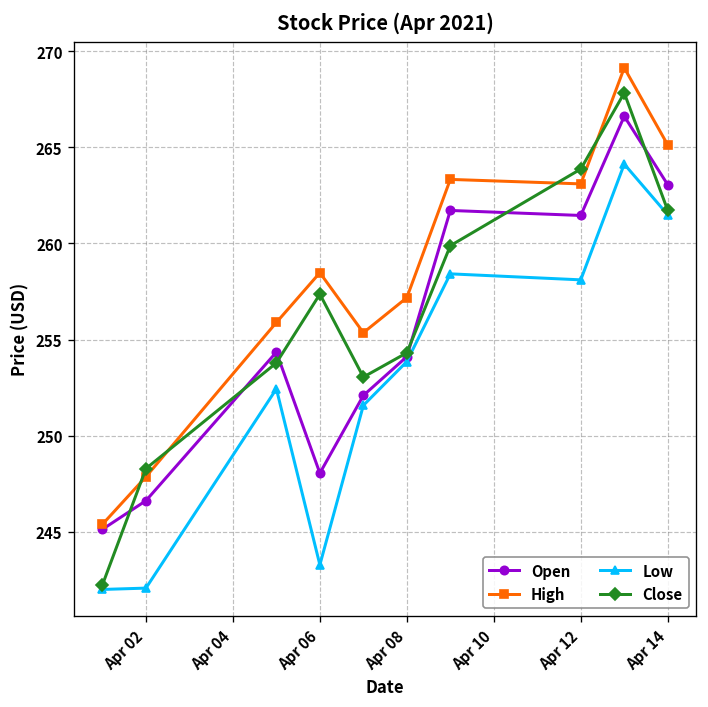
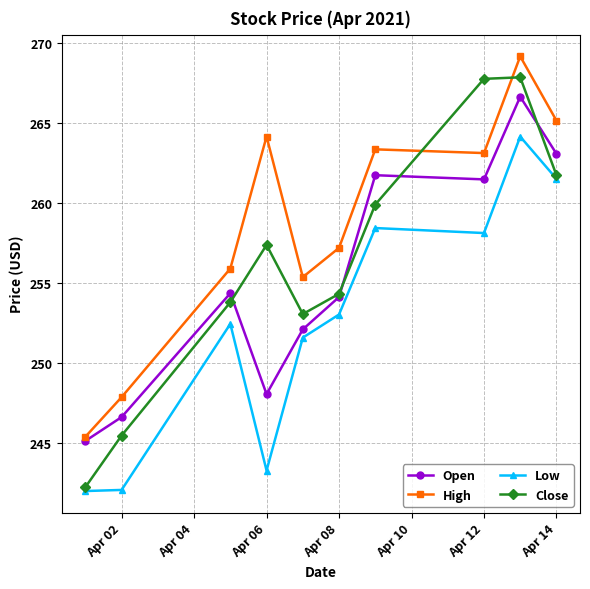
  {
    "Open": {
      "Apr 02": 246.6,
      "Apr 06": 248.1,
      "Apr 08": 254.1,
      "Apr 12": 261.5,
      "Apr 14": 263.1
    },
    "High": {
      "Apr 02": 247.9,
-     "Apr 06": 258.5,
+     "Apr 06": 264.1,
      "Apr 08": 257.2,
      "Apr 12": 263.1,
      "Apr 14": 265.1
    },
    "Low": {
      "Apr 02": 242.1,
      "Apr 06": 243.3,
-     "Apr 08": 253.9,
+     "Apr 08": 253.0,
      "Apr 12": 258.1,
      "Apr 14": 261.5
    },
    "Close": {
-     "Apr 02": 248.3,
+     "Apr 02": 245.5,
      "Apr 06": 257.4,
      "Apr 08": 254.3,
-     "Apr 12": 263.9,
+     "Apr 12": 267.7,
      "Apr 14": 261.7
    }
  }
